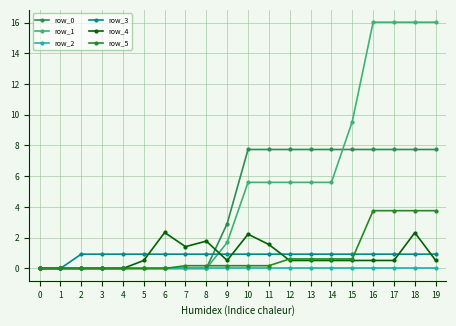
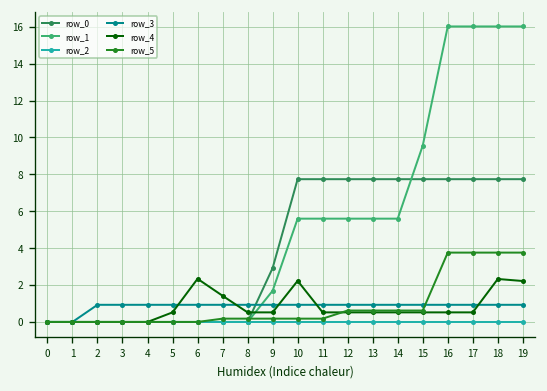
  {
    "row_4": {
      "5": 0.5,
      "6": 2.3,
      "7": 1.4,
-     "8": 1.8,
+     "8": 0.5,
      "9": 0.5,
      "10": 2.2,
-     "11": 1.6,
+     "11": 0.5,
      "16": 0.5,
      "17": 0.5,
      "18": 2.3,
-     "19": 0.5
+     "19": 2.2
    }
  }
